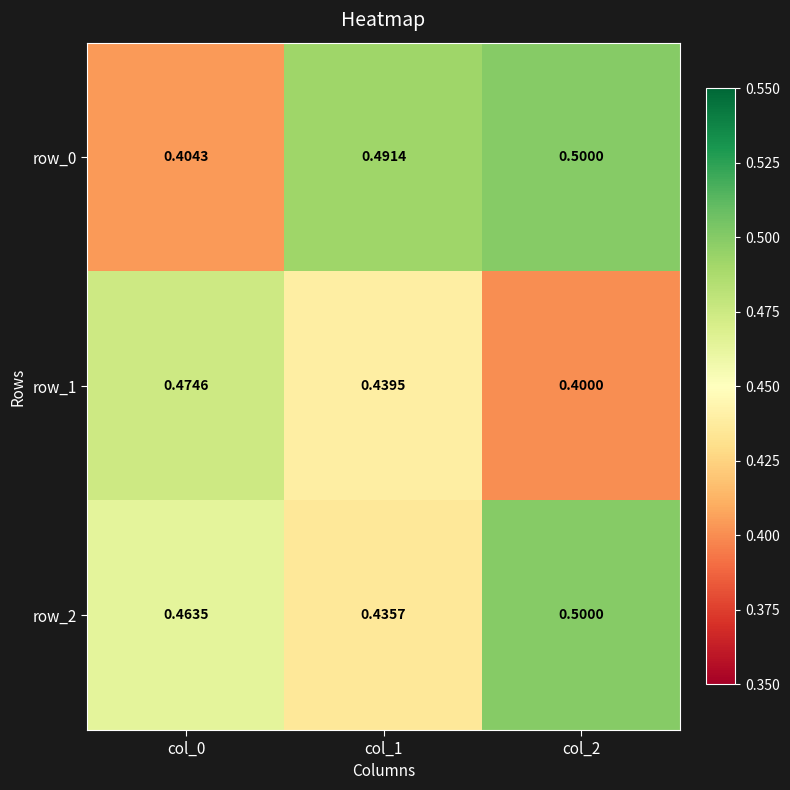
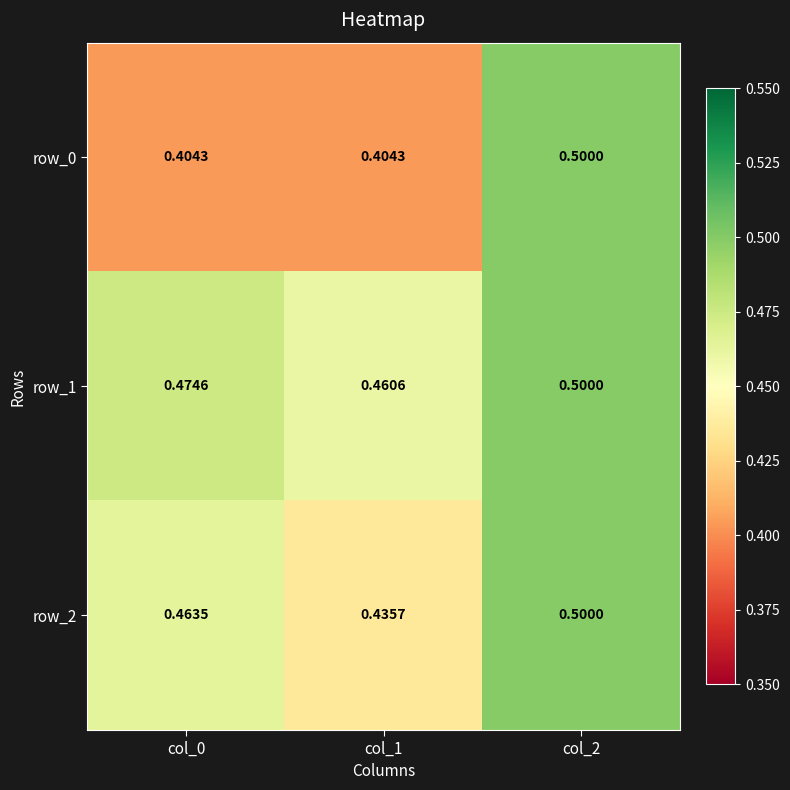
  {
    "row_0": {
      "col_0": 0.4043,
-     "col_1": 0.4914,
+     "col_1": 0.4043,
      "col_2": 0.5000
    },
    "row_1": {
      "col_0": 0.4746,
-     "col_1": 0.4395,
-     "col_2": 0.4000
+     "col_1": 0.4606,
+     "col_2": 0.5000
    },
    "row_2": {
      "col_0": 0.4635,
      "col_1": 0.4357,
      "col_2": 0.5000
    }
  }
